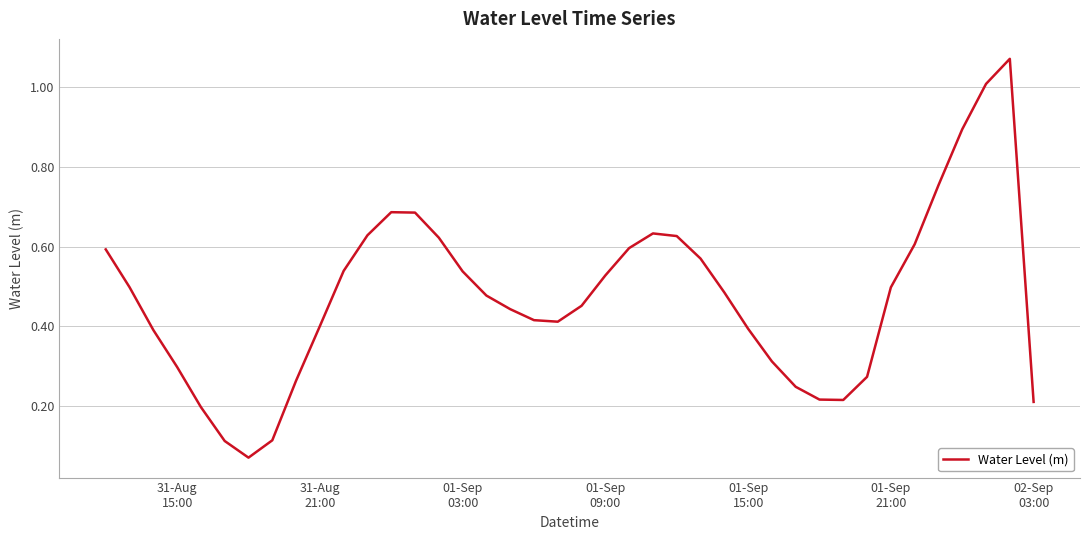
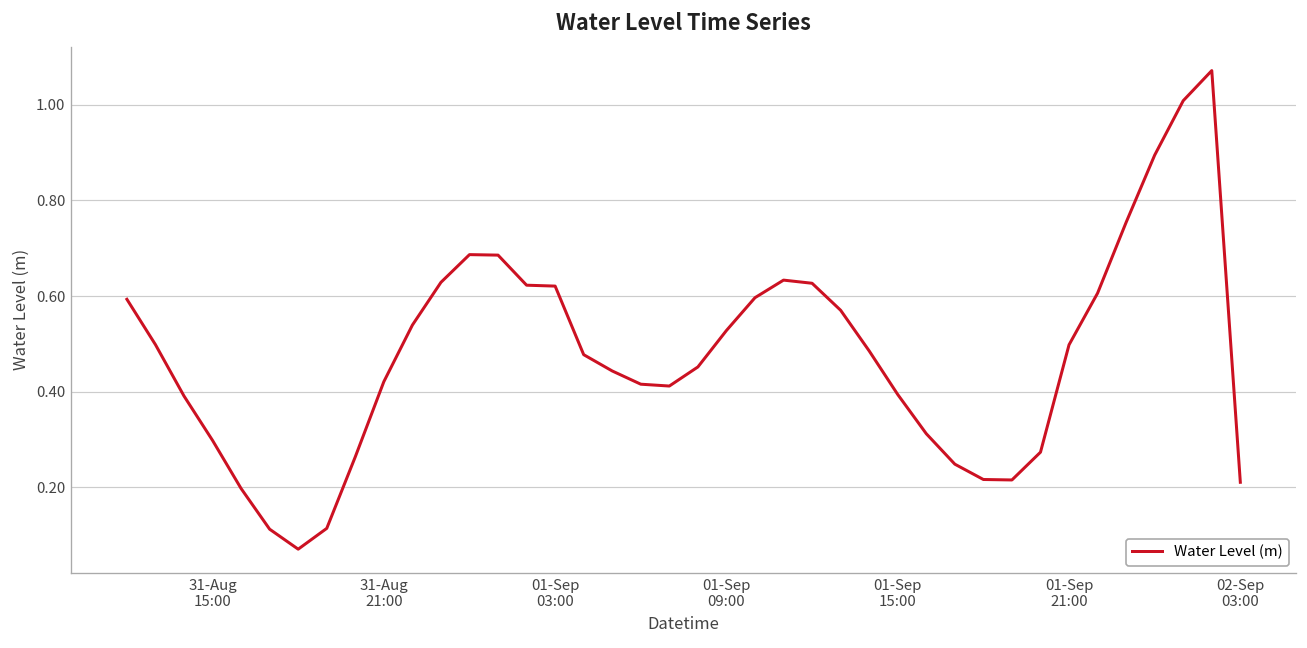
  {
    "31-Aug 15:00": 0.30,
-   "31-Aug 21:00": 0.40,
-   "01-Sep 03:00": 0.54,
+   "31-Aug 21:00": 0.42,
+   "01-Sep 03:00": 0.62,
    "01-Sep 09:00": 0.53,
    "01-Sep 15:00": 0.39,
    "01-Sep 21:00": 0.50,
    "02-Sep 03:00": 0.21
  }
